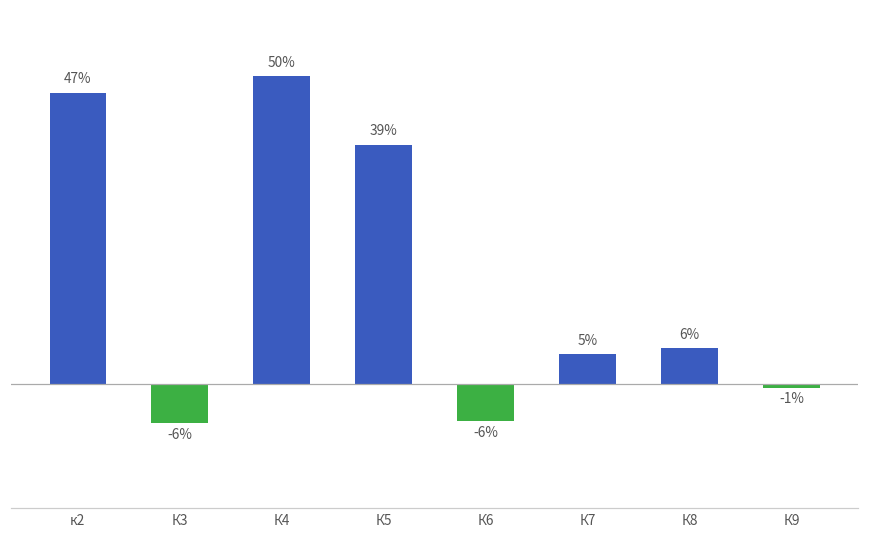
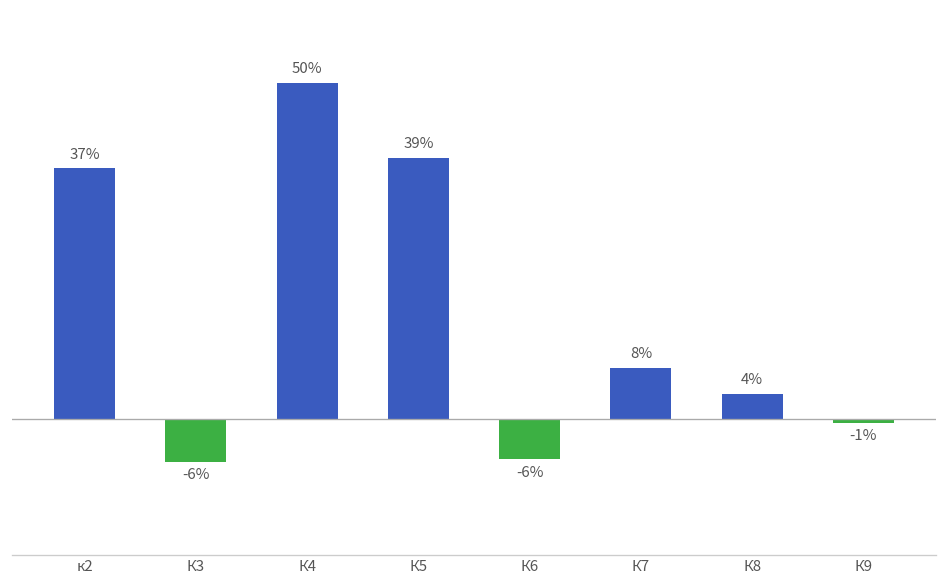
  {
-   "к2": "47%",
+   "к2": "37%",
    "К3": "-6%",
    "К4": "50%",
    "К5": "39%",
    "К6": "-6%",
-   "К7": "5%",
-   "К8": "6%",
+   "К7": "8%",
+   "К8": "4%",
    "К9": "-1%"
  }
